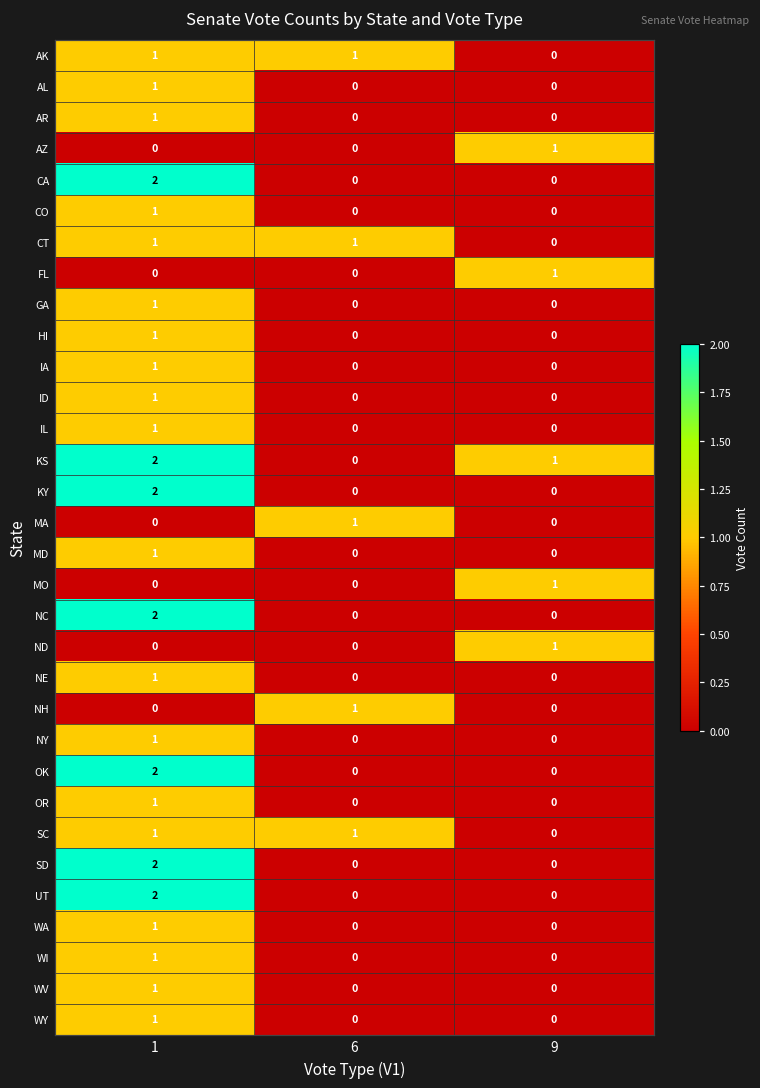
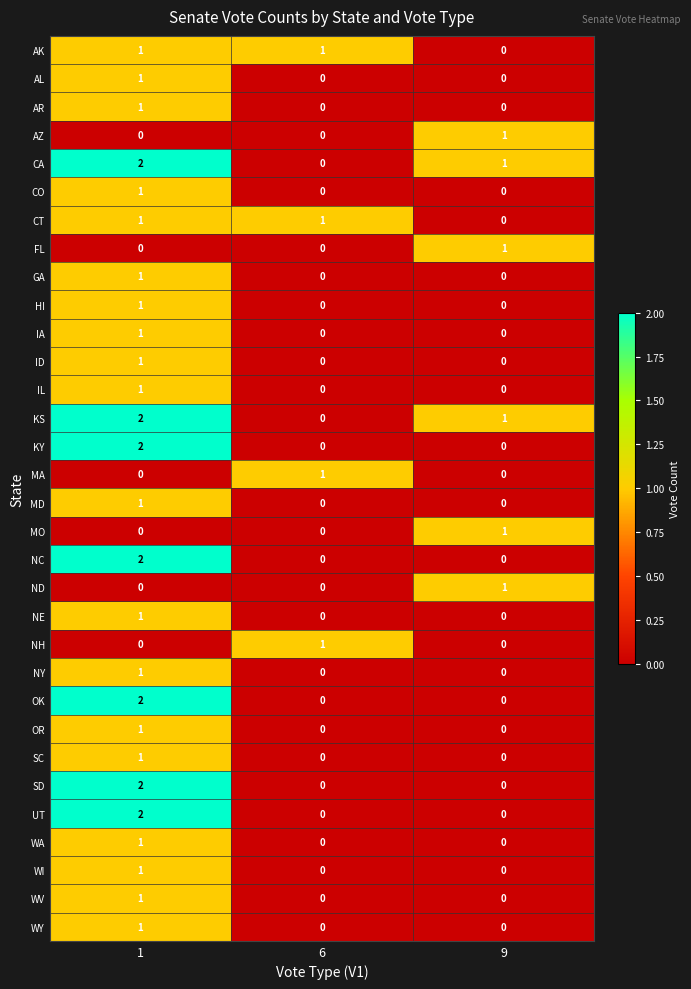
  {
    "AK": {
      "1": 1,
      "6": 1,
      "9": 0
    },
    "AL": {
      "1": 1,
      "6": 0,
      "9": 0
    },
    "AR": {
      "1": 1,
      "6": 0,
      "9": 0
    },
    "AZ": {
      "1": 0,
      "6": 0,
      "9": 1
    },
    "CA": {
      "1": 2,
      "6": 0,
-     "9": 0
+     "9": 1
    },
    "CO": {
      "1": 1,
      "6": 0,
      "9": 0
    },
    "CT": {
      "1": 1,
      "6": 1,
      "9": 0
    },
    "FL": {
      "1": 0,
      "6": 0,
      "9": 1
    },
    "GA": {
      "1": 1,
      "6": 0,
      "9": 0
    },
    "HI": {
      "1": 1,
      "6": 0,
      "9": 0
    },
    "IA": {
      "1": 1,
      "6": 0,
      "9": 0
    },
    "ID": {
      "1": 1,
      "6": 0,
      "9": 0
    },
    "IL": {
      "1": 1,
      "6": 0,
      "9": 0
    },
    "KS": {
      "1": 2,
      "6": 0,
      "9": 1
    },
    "KY": {
      "1": 2,
      "6": 0,
      "9": 0
    },
    "MA": {
      "1": 0,
      "6": 1,
      "9": 0
    },
    "MD": {
      "1": 1,
      "6": 0,
      "9": 0
    },
    "MO": {
      "1": 0,
      "6": 0,
      "9": 1
    },
    "NC": {
      "1": 2,
      "6": 0,
      "9": 0
    },
    "ND": {
      "1": 0,
      "6": 0,
      "9": 1
    },
    "NE": {
      "1": 1,
      "6": 0,
      "9": 0
    },
    "NH": {
      "1": 0,
      "6": 1,
      "9": 0
    },
    "NY": {
      "1": 1,
      "6": 0,
      "9": 0
    },
    "OK": {
      "1": 2,
      "6": 0,
      "9": 0
    },
    "OR": {
      "1": 1,
      "6": 0,
      "9": 0
    },
    "SC": {
      "1": 1,
-     "6": 1,
+     "6": 0,
      "9": 0
    },
    "SD": {
      "1": 2,
      "6": 0,
      "9": 0
    },
    "UT": {
      "1": 2,
      "6": 0,
      "9": 0
    },
    "WA": {
      "1": 1,
      "6": 0,
      "9": 0
    },
    "WI": {
      "1": 1,
      "6": 0,
      "9": 0
    },
    "WV": {
      "1": 1,
      "6": 0,
      "9": 0
    },
    "WY": {
      "1": 1,
      "6": 0,
      "9": 0
    }
  }
